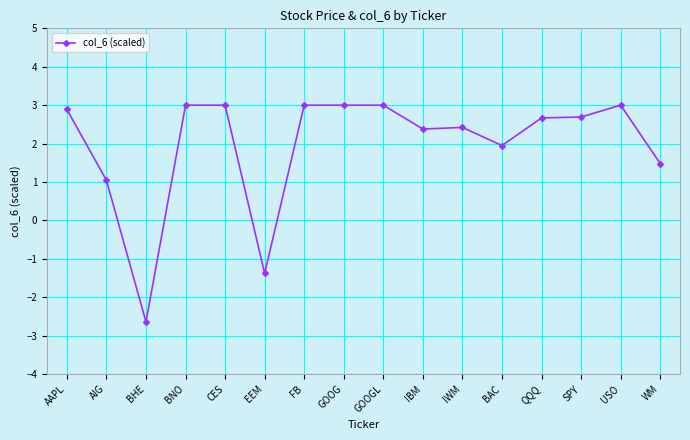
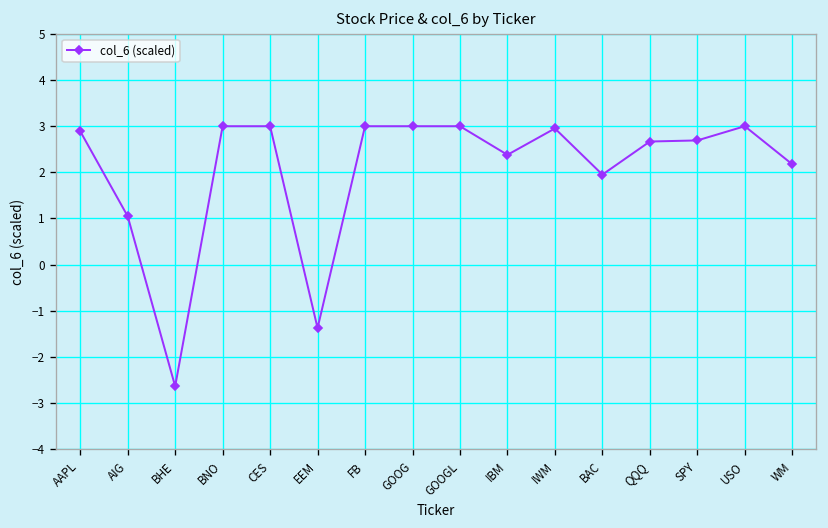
  {
    "AAPL": 2.9,
    "AIG": 1.0,
    "BHE": -2.6,
    "BNO": 3.0,
    "CES": 3.0,
    "EEM": -1.4,
    "FB": 3.0,
    "GOOG": 3.0,
    "GOOGL": 3.0,
    "IBM": 2.4,
-   "IWM": 2.4,
+   "IWM": 3.0,
    "BAC": 2.0,
    "QQQ": 2.7,
    "SPY": 2.7,
    "USO": 3.0,
-   "WM": 1.5
+   "WM": 2.2
  }
